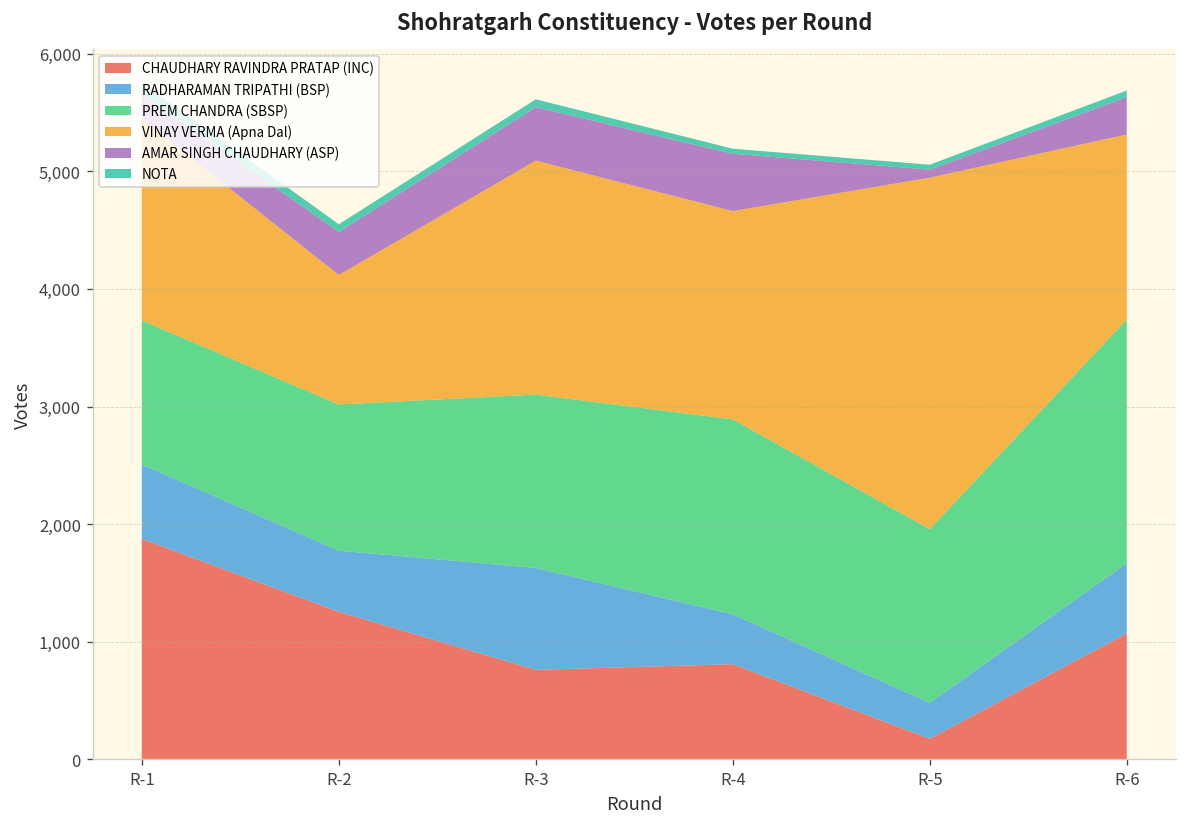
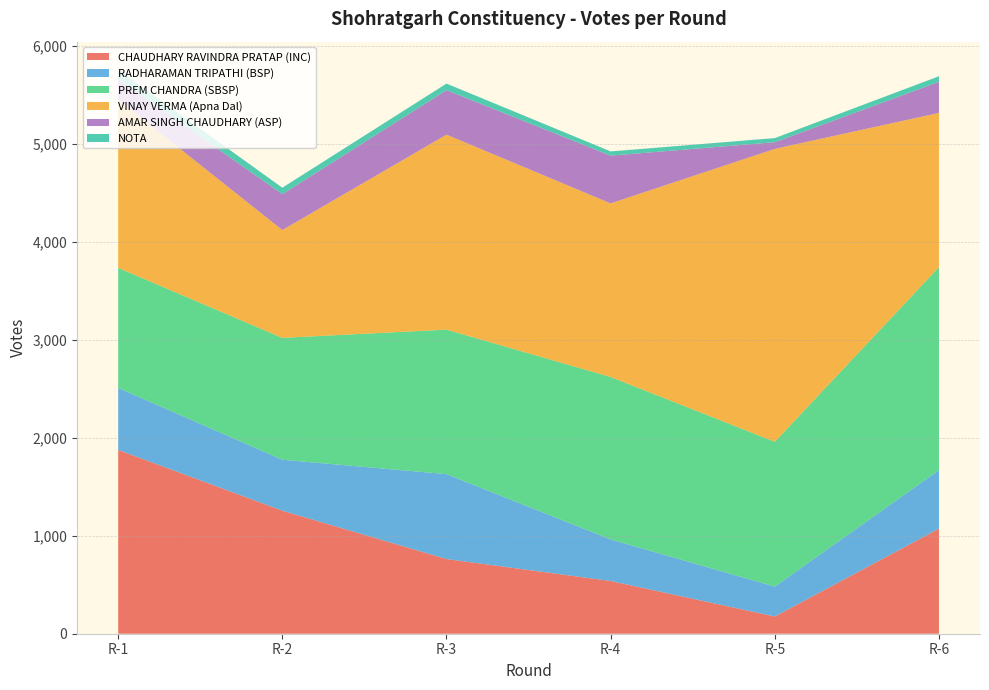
  {
    "CHAUDHARY RAVINDRA PRATAP (INC)": {
      "R-1": "1,900",
      "R-2": "1,300",
      "R-3": "800",
-     "R-4": "800",
+     "R-4": "500",
      "R-5": "200",
      "R-6": "1,100"
    },
    "RADHARAMAN TRIPATHI (BSP)": {
      "R-1": "600",
      "R-2": "500",
      "R-3": "900",
      "R-4": "400",
      "R-5": "300",
      "R-6": "600"
    },
    "VINAY VERMA (Apna Dal)": {
      "R-2": "1,100",
      "R-3": "2,000",
      "R-4": "1,800",
      "R-5": "3,000",
      "R-6": "1,600"
    },
    "AMAR SINGH CHAUDHARY (ASP)": {
      "R-2": "400",
      "R-3": "500",
      "R-4": "500",
      "R-5": "100",
      "R-6": "300"
    }
  }
